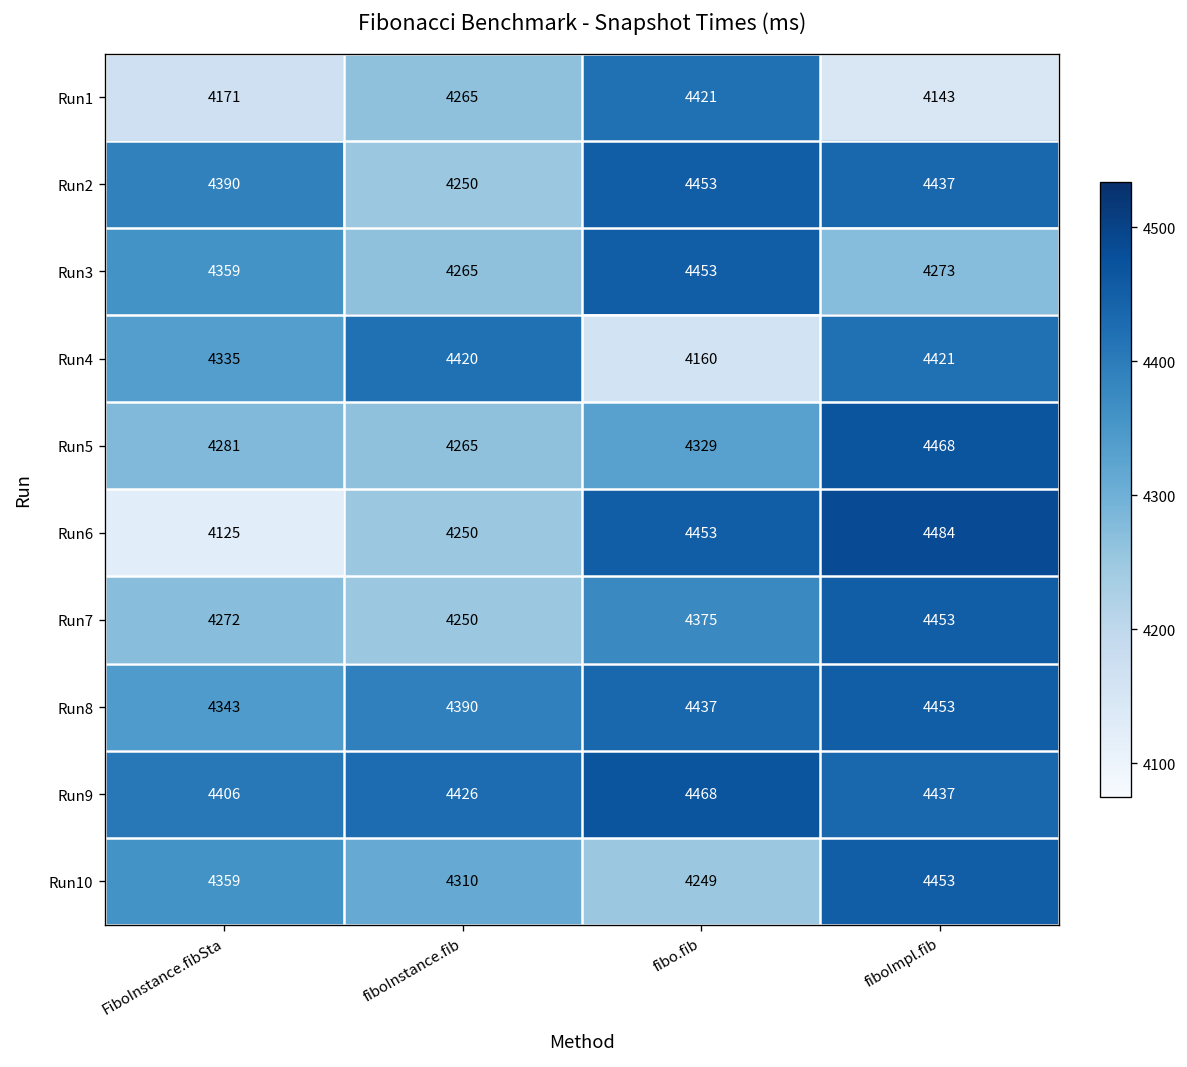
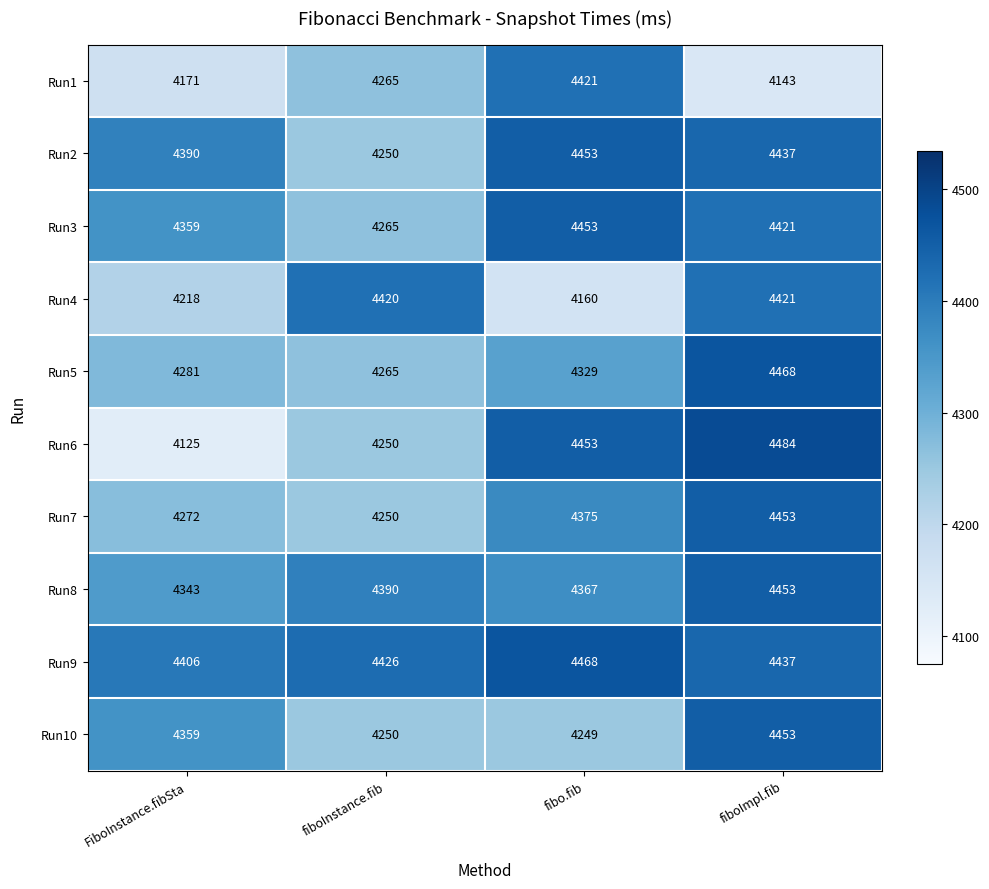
  {
    "Run1": {
      "FiboInstance.fibSta": 4171,
      "fiboInstance.fib": 4265,
      "fibo.fib": 4421,
      "fiboImpl.fib": 4143
    },
    "Run2": {
      "FiboInstance.fibSta": 4390,
      "fiboInstance.fib": 4250,
      "fibo.fib": 4453,
      "fiboImpl.fib": 4437
    },
    "Run3": {
      "FiboInstance.fibSta": 4359,
      "fiboInstance.fib": 4265,
      "fibo.fib": 4453,
-     "fiboImpl.fib": 4273
+     "fiboImpl.fib": 4421
    },
    "Run4": {
-     "FiboInstance.fibSta": 4335,
+     "FiboInstance.fibSta": 4218,
      "fiboInstance.fib": 4420,
      "fibo.fib": 4160,
      "fiboImpl.fib": 4421
    },
    "Run5": {
      "FiboInstance.fibSta": 4281,
      "fiboInstance.fib": 4265,
      "fibo.fib": 4329,
      "fiboImpl.fib": 4468
    },
    "Run6": {
      "FiboInstance.fibSta": 4125,
      "fiboInstance.fib": 4250,
      "fibo.fib": 4453,
      "fiboImpl.fib": 4484
    },
    "Run7": {
      "FiboInstance.fibSta": 4272,
      "fiboInstance.fib": 4250,
      "fibo.fib": 4375,
      "fiboImpl.fib": 4453
    },
    "Run8": {
      "FiboInstance.fibSta": 4343,
      "fiboInstance.fib": 4390,
-     "fibo.fib": 4437,
+     "fibo.fib": 4367,
      "fiboImpl.fib": 4453
    },
    "Run9": {
      "FiboInstance.fibSta": 4406,
      "fiboInstance.fib": 4426,
      "fibo.fib": 4468,
      "fiboImpl.fib": 4437
    },
    "Run10": {
      "FiboInstance.fibSta": 4359,
-     "fiboInstance.fib": 4310,
+     "fiboInstance.fib": 4250,
      "fibo.fib": 4249,
      "fiboImpl.fib": 4453
    }
  }
